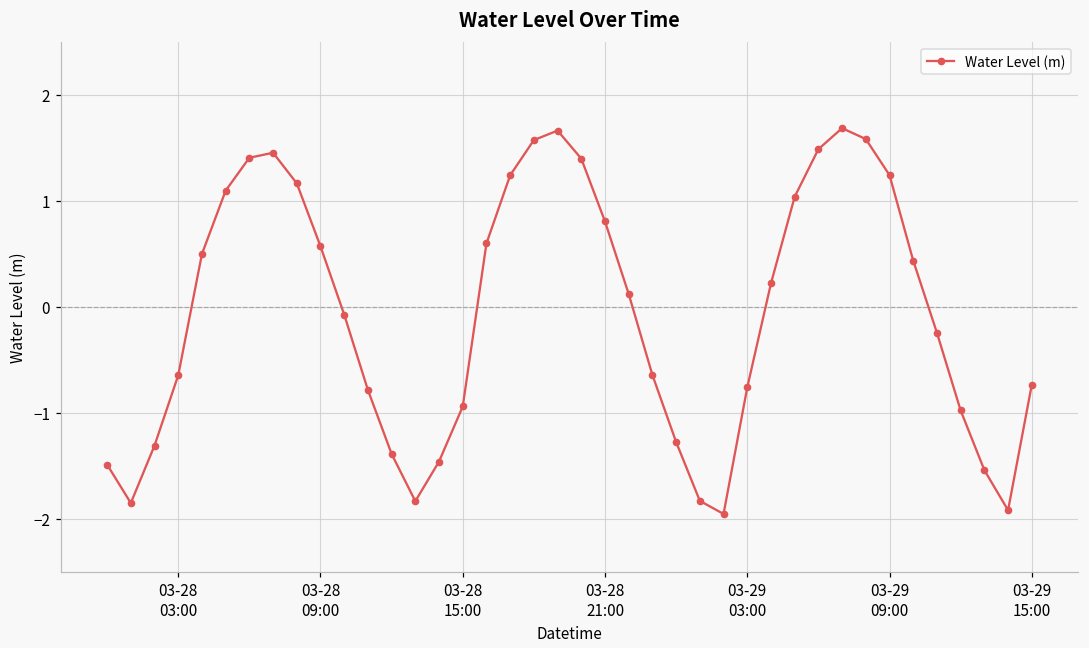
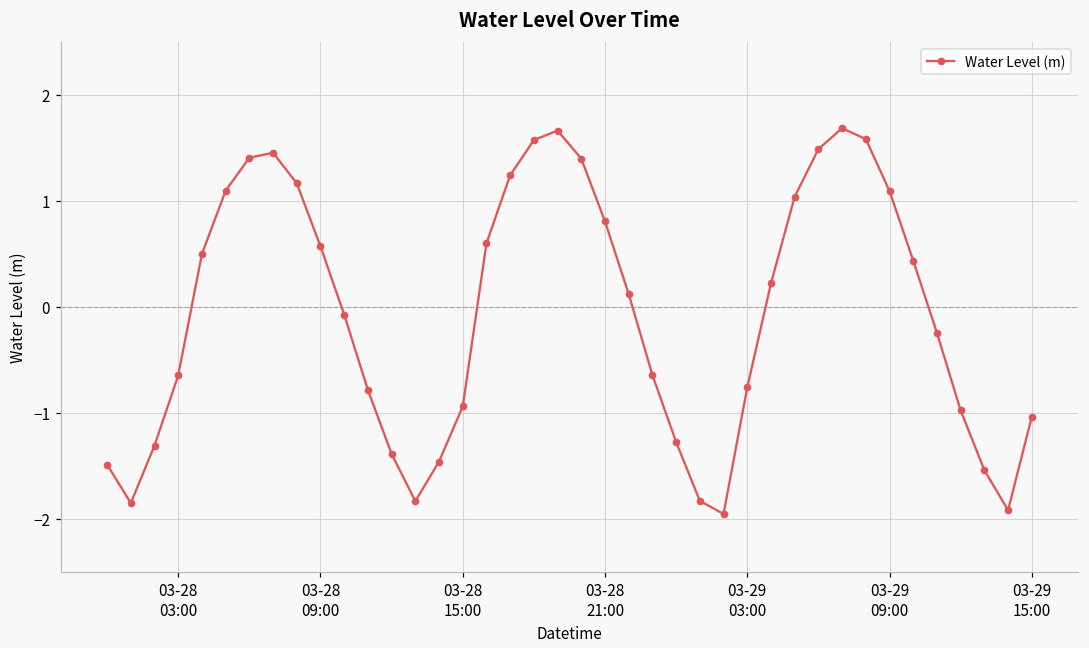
  {
    "03-28 03:00": -0.6,
    "03-28 09:00": 0.6,
    "03-28 15:00": -0.9,
    "03-28 21:00": 0.8,
    "03-29 03:00": -0.8,
-   "03-29 09:00": 1.2,
-   "03-29 15:00": -0.7
+   "03-29 09:00": 1.1,
+   "03-29 15:00": -1.0
  }
